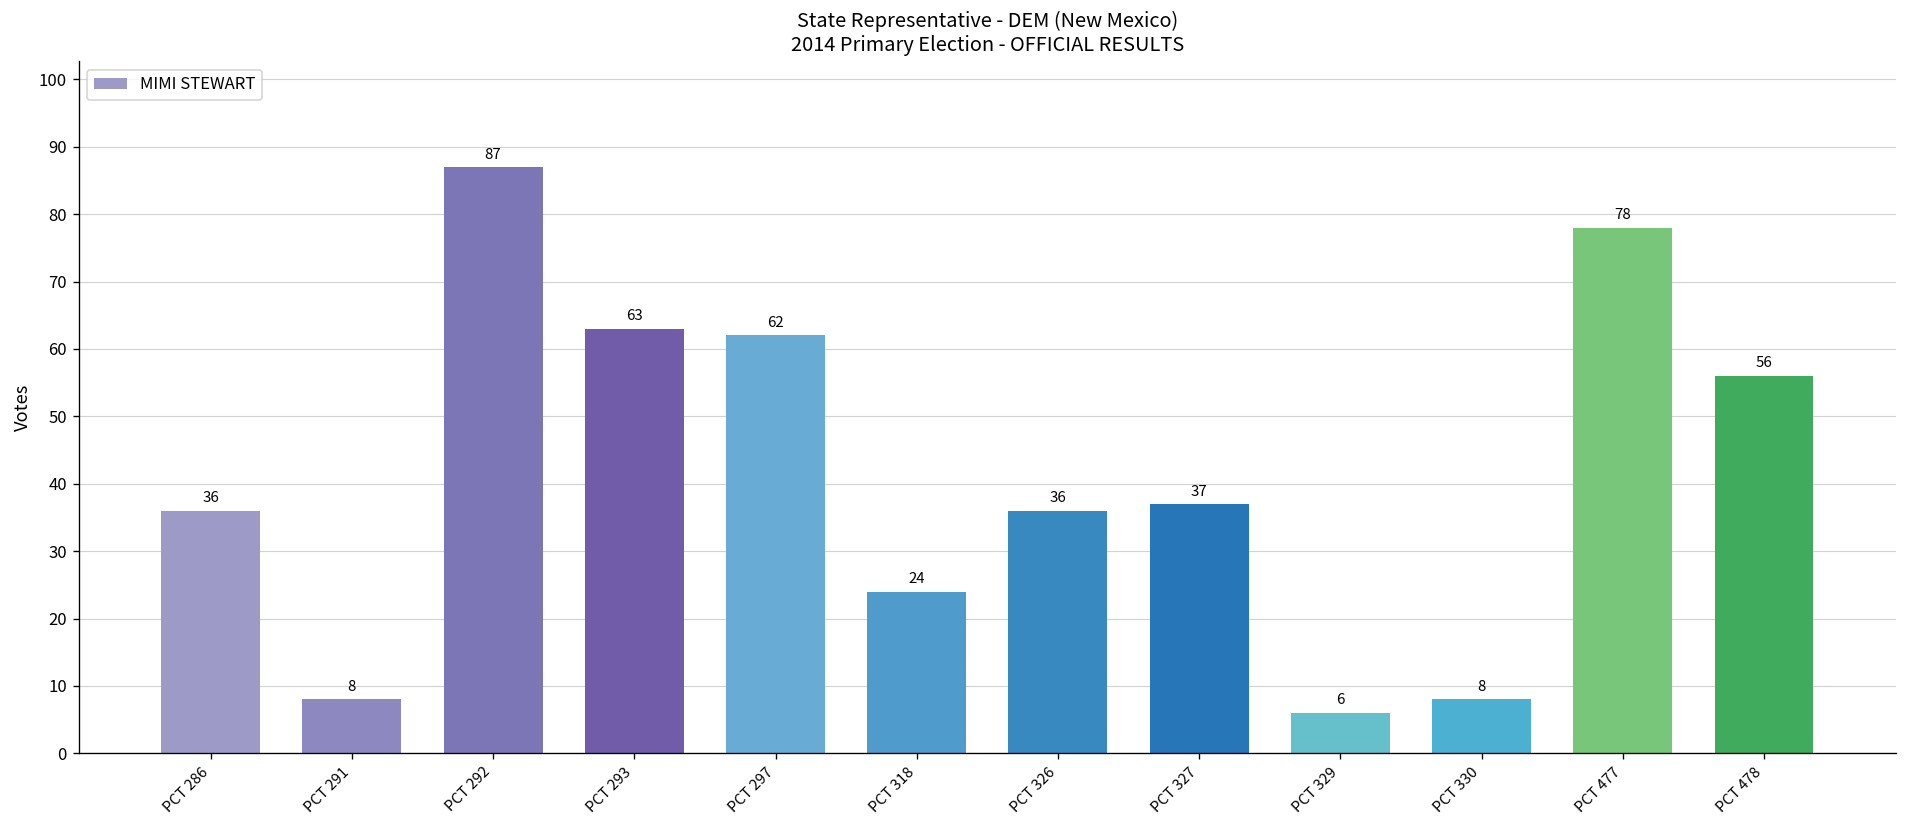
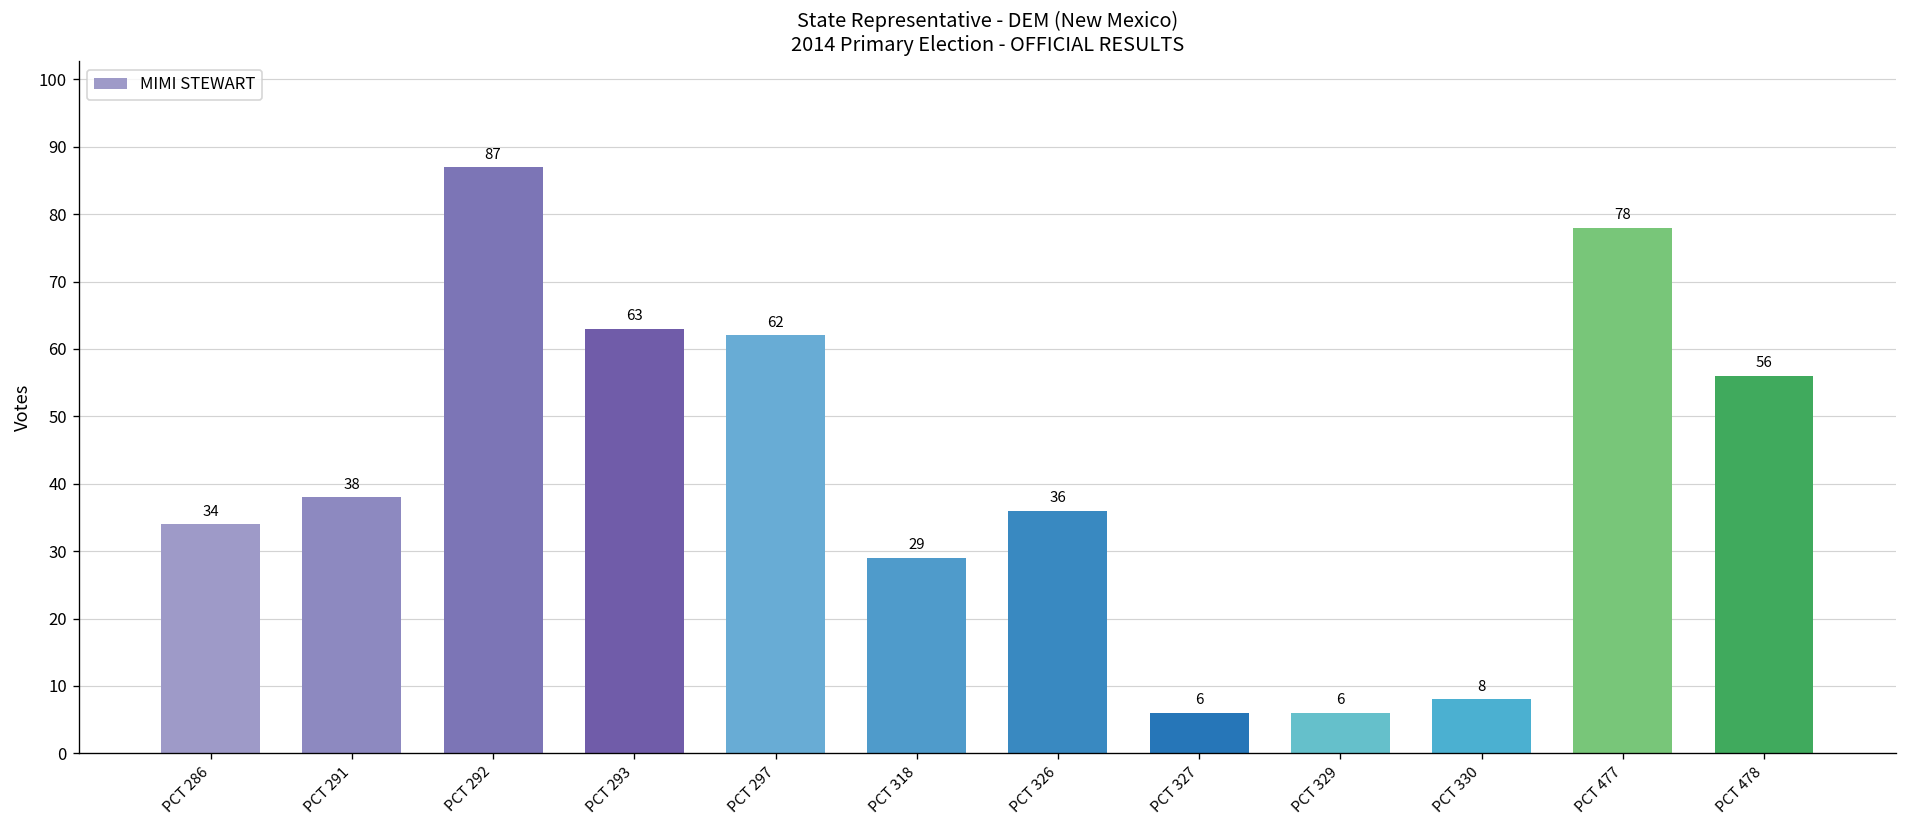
  {
-   "PCT 286": 36,
-   "PCT 291": 8,
+   "PCT 286": 34,
+   "PCT 291": 38,
    "PCT 292": 87,
    "PCT 293": 63,
    "PCT 297": 62,
-   "PCT 318": 24,
+   "PCT 318": 29,
    "PCT 326": 36,
-   "PCT 327": 37,
+   "PCT 327": 6,
    "PCT 329": 6,
    "PCT 330": 8,
    "PCT 477": 78,
    "PCT 478": 56
  }
